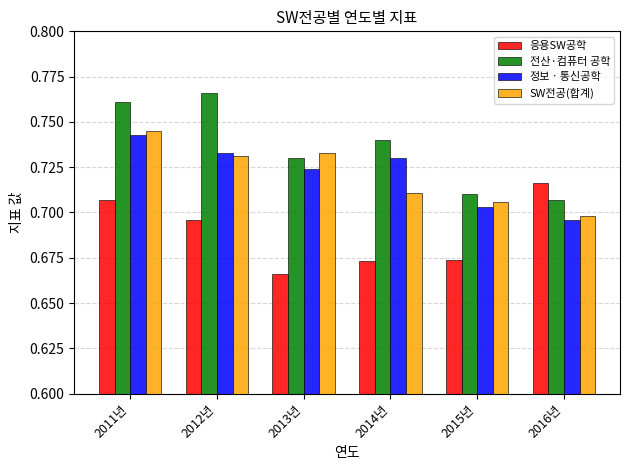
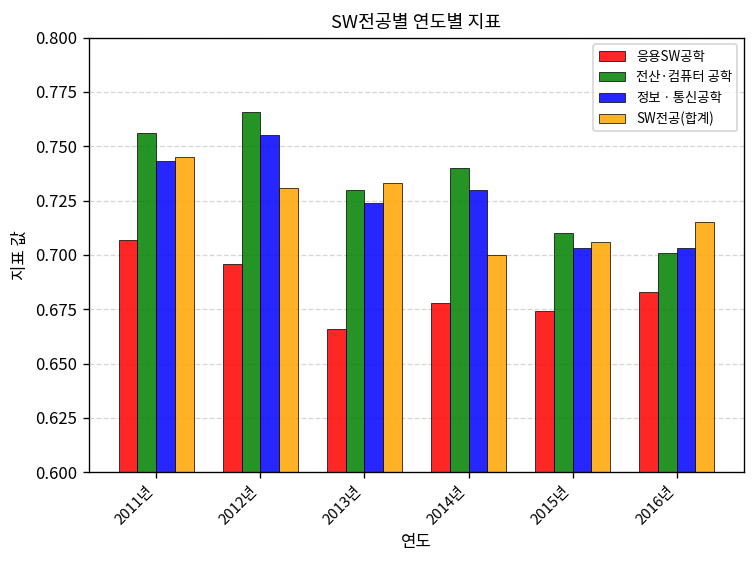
  {
    "응용SW공학": {
      "2011년": 0.707,
      "2012년": 0.696,
      "2013년": 0.666,
-     "2014년": 0.673,
+     "2014년": 0.678,
      "2015년": 0.674,
-     "2016년": 0.716
+     "2016년": 0.683
    },
    "전산·컴퓨터 공학": {
-     "2011년": 0.761,
+     "2011년": 0.756,
      "2012년": 0.766,
      "2013년": 0.730,
      "2014년": 0.740,
      "2015년": 0.710,
-     "2016년": 0.707
+     "2016년": 0.701
    },
    "정보ㆍ통신공학": {
      "2011년": 0.743,
-     "2012년": 0.733,
+     "2012년": 0.755,
      "2013년": 0.724,
      "2014년": 0.730,
      "2015년": 0.703,
-     "2016년": 0.696
+     "2016년": 0.703
    },
    "SW전공(합계)": {
      "2011년": 0.745,
      "2012년": 0.731,
      "2013년": 0.733,
-     "2014년": 0.711,
+     "2014년": 0.700,
      "2015년": 0.706,
-     "2016년": 0.698
+     "2016년": 0.715
    }
  }
